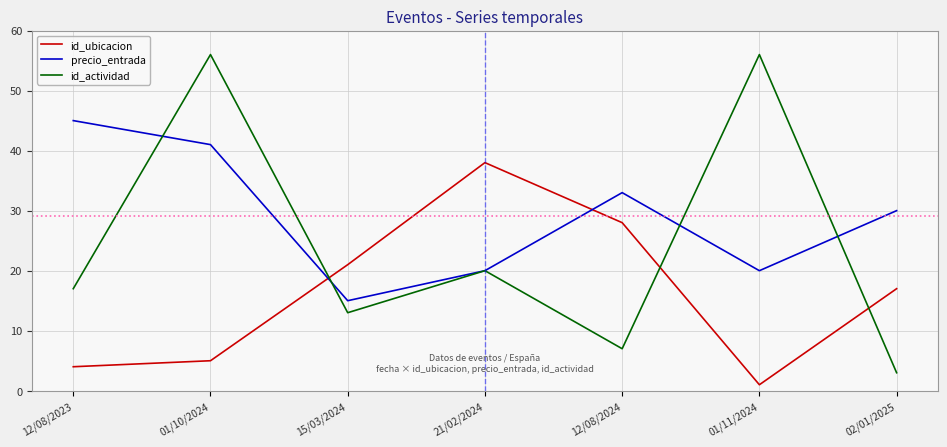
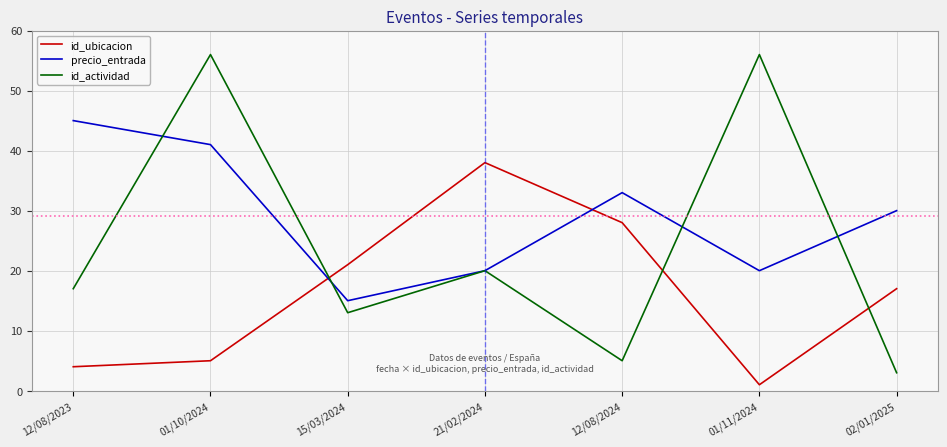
  {
    "id_ubicacion": {
      "12/08/2023": 4,
      "01/10/2024": 5,
      "15/03/2024": 21,
      "21/02/2024": 38,
      "12/08/2024": 28,
      "01/11/2024": 1,
      "02/01/2025": 17
    },
    "precio_entrada": {
      "12/08/2023": 45,
      "01/10/2024": 41,
      "15/03/2024": 15,
      "12/08/2024": 33,
      "01/11/2024": 20,
      "02/01/2025": 30
    },
    "id_actividad": {
      "12/08/2023": 17,
      "01/10/2024": 56,
      "15/03/2024": 13,
-     "12/08/2024": 7,
+     "12/08/2024": 5,
      "01/11/2024": 56,
      "02/01/2025": 3
    }
  }
